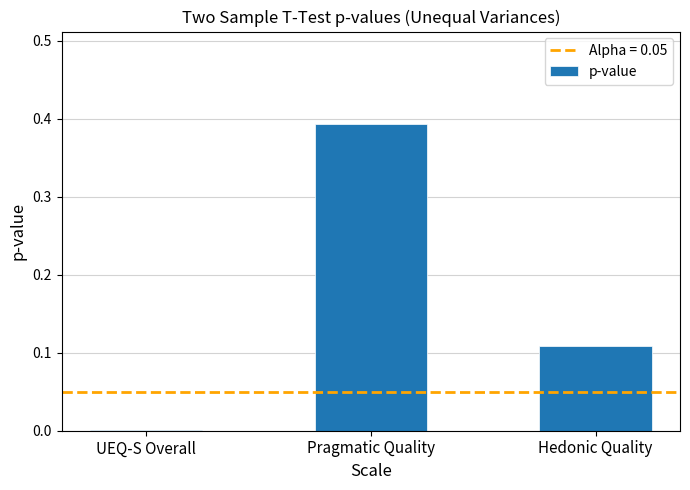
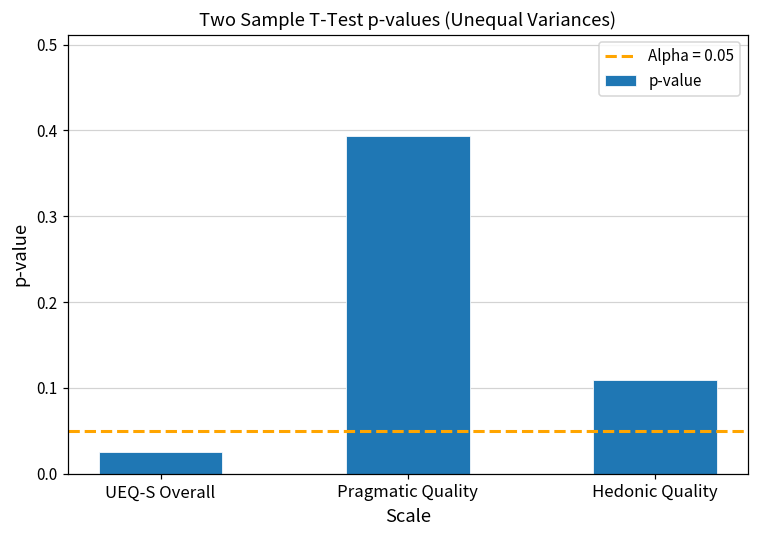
  {
-   "UEQ-S Overall": 0.00,
+   "UEQ-S Overall": 0.03,
    "Pragmatic Quality": 0.39,
    "Hedonic Quality": 0.11
  }
